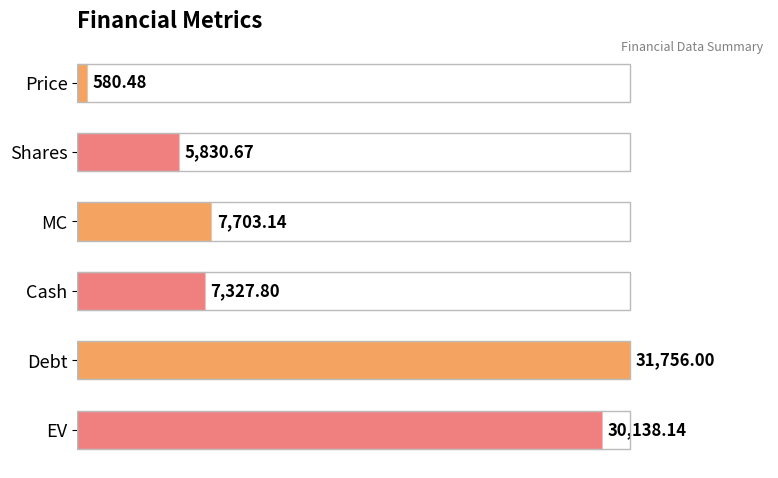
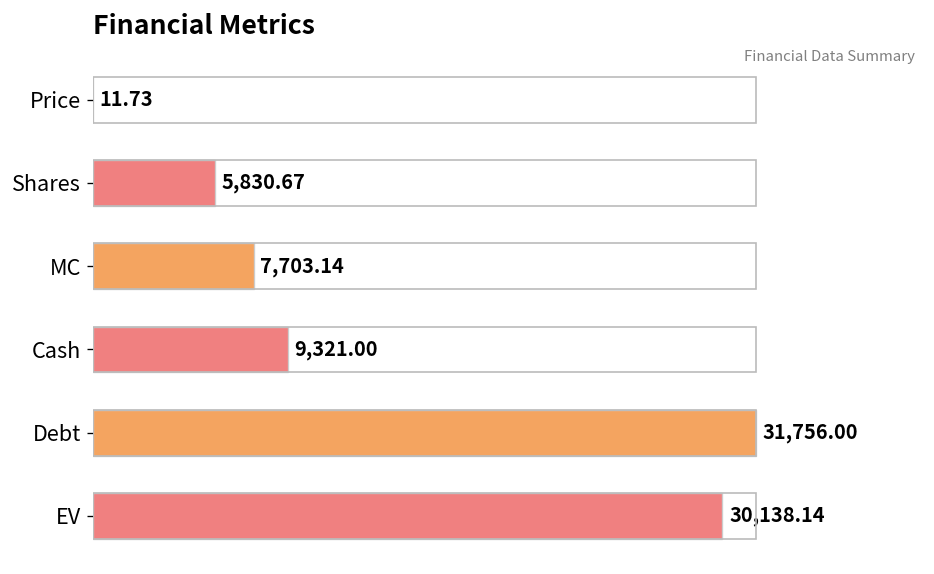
  {
-   "Price": "580.48",
+   "Price": "11.73",
    "Shares": "5,830.67",
    "MC": "7,703.14",
-   "Cash": "7,327.80",
+   "Cash": "9,321.00",
    "Debt": "31,756.00",
    "EV": "30,138.14"
  }
